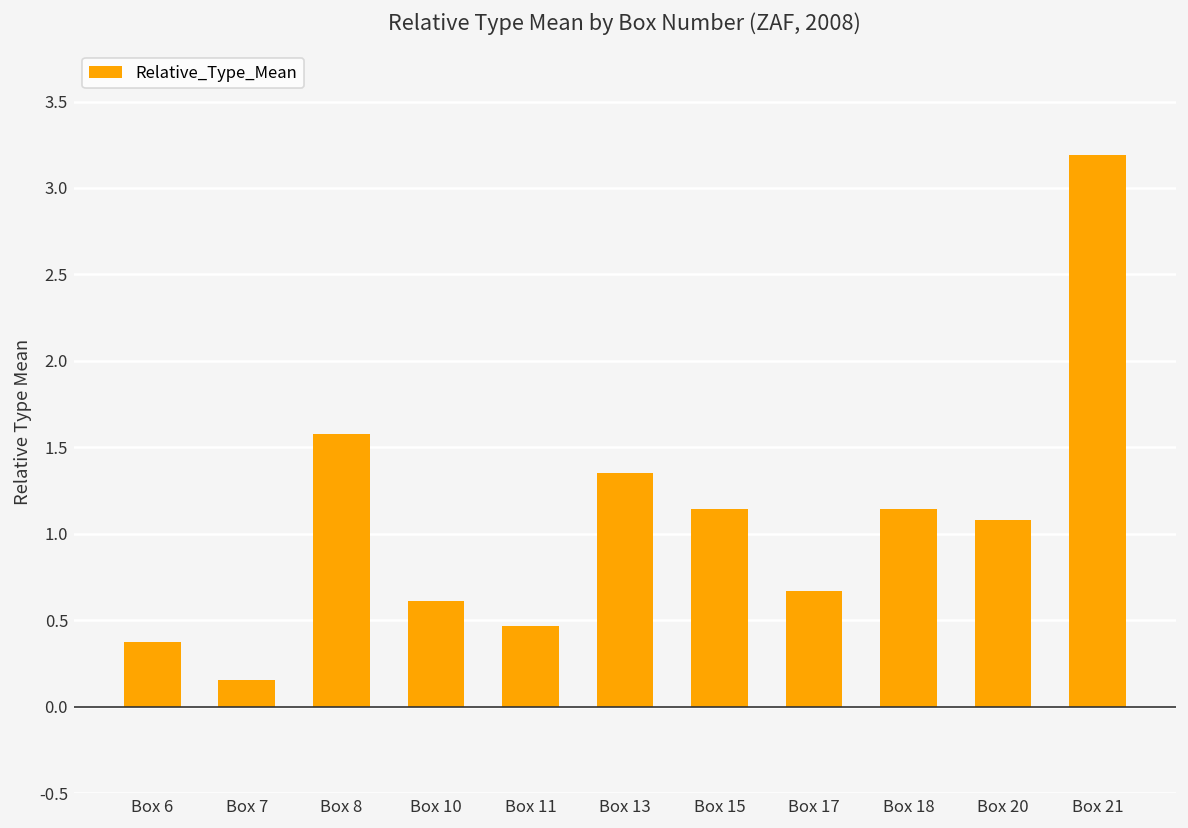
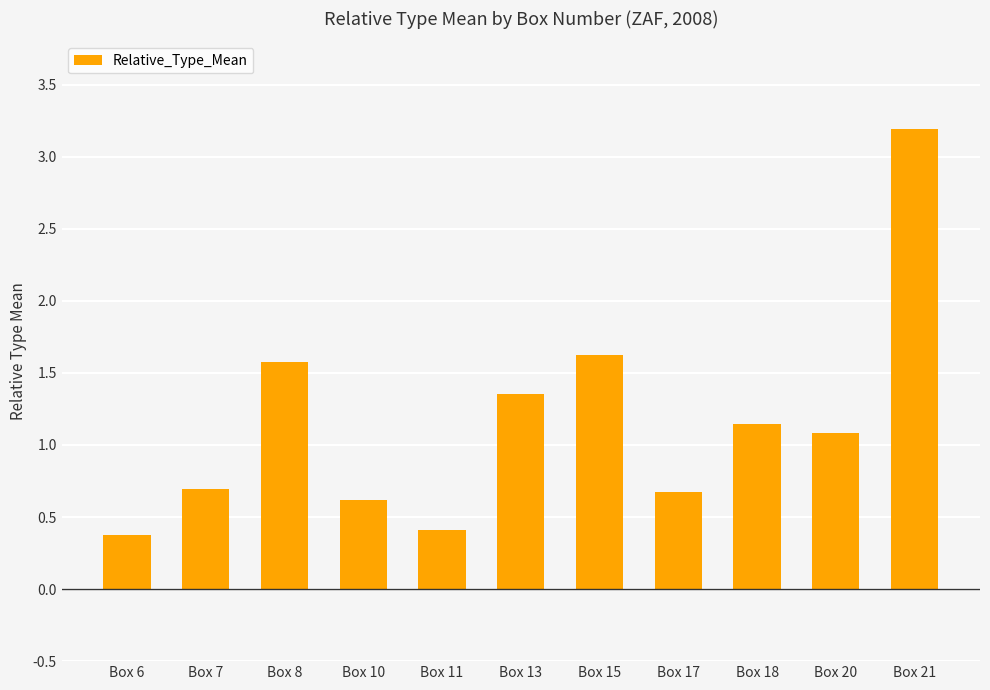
  {
    "Box 6": 0.37,
-   "Box 7": 0.15,
+   "Box 7": 0.70,
    "Box 8": 1.58,
    "Box 10": 0.62,
-   "Box 11": 0.47,
+   "Box 11": 0.41,
    "Box 13": 1.35,
-   "Box 15": 1.15,
+   "Box 15": 1.62,
    "Box 17": 0.67,
    "Box 18": 1.14,
    "Box 20": 1.08,
    "Box 21": 3.19
  }
